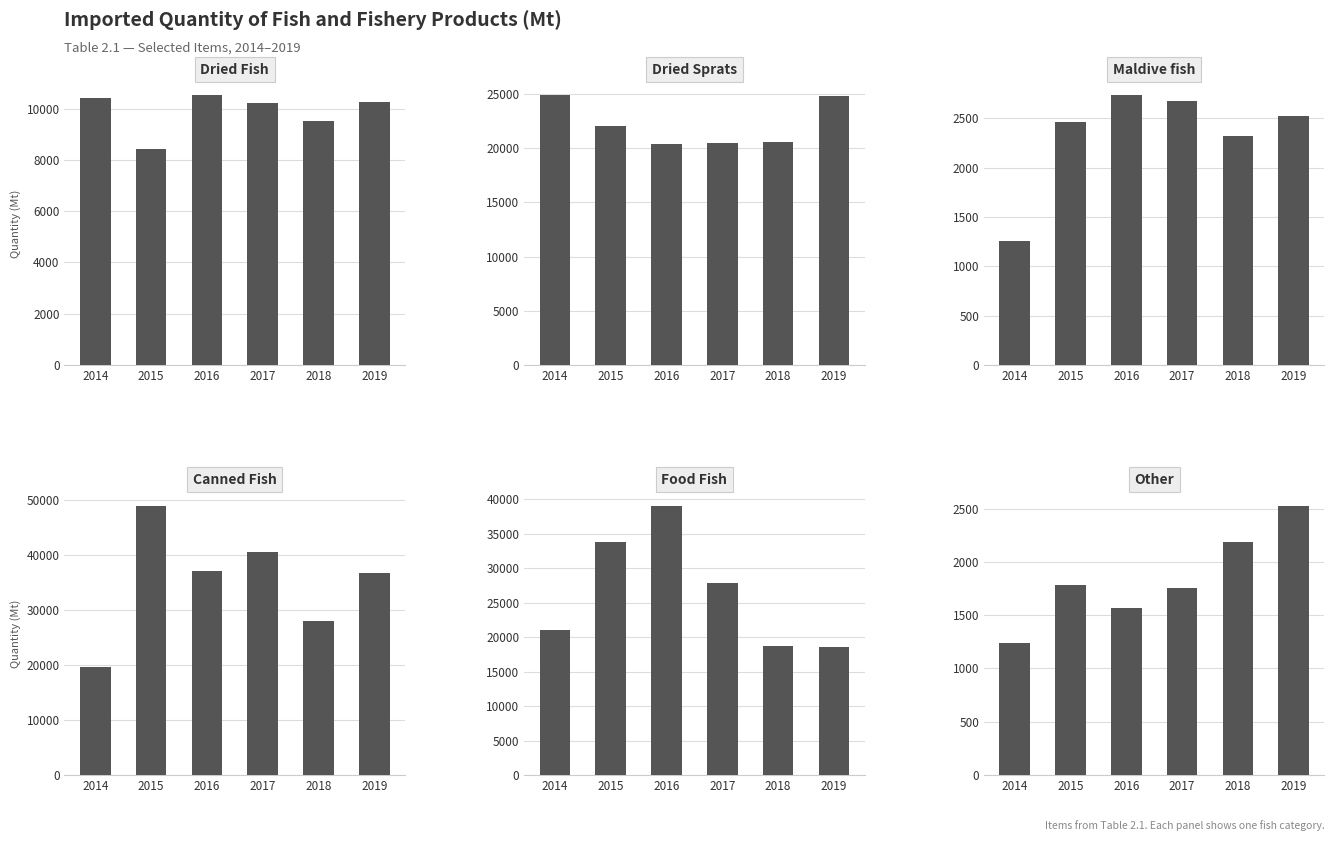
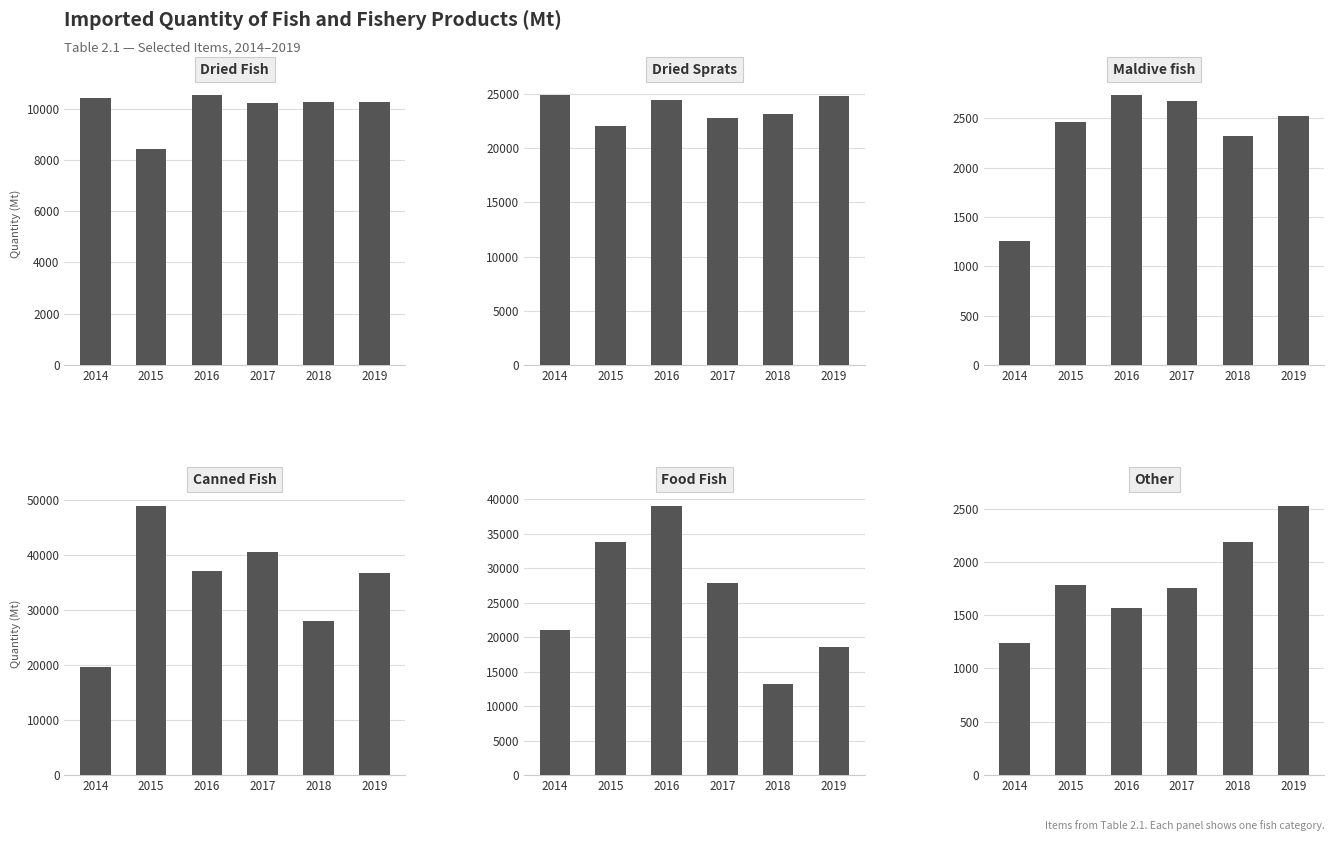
  {
    "Dried Fish": {
      "2014": 10400,
      "2015": 8400,
      "2016": 10500,
      "2017": 10200,
-     "2018": 9500,
+     "2018": 10300,
      "2019": 10300
    },
    "Dried Sprats": {
      "2014": 24900,
      "2015": 22000,
-     "2016": 20400,
-     "2017": 20500,
-     "2018": 20600,
+     "2016": 24500,
+     "2017": 22800,
+     "2018": 23200,
      "2019": 24800
    },
    "Maldive fish": {
      "2014": 1300,
      "2015": 2500,
      "2016": 2700,
      "2017": 2700,
      "2018": 2300,
      "2019": 2500
    },
    "Canned Fish": {
      "2014": 20000,
      "2015": 49000,
      "2016": 37000,
      "2017": 41000,
      "2018": 28000,
      "2019": 37000
    },
    "Food Fish": {
      "2014": 21000,
      "2015": 34000,
      "2016": 39000,
      "2017": 28000,
-     "2018": 19000,
+     "2018": 13000,
      "2019": 19000
    },
    "Other": {
      "2014": 1240,
      "2015": 1790,
      "2016": 1560,
      "2017": 1760,
      "2018": 2190,
      "2019": 2530
    }
  }
